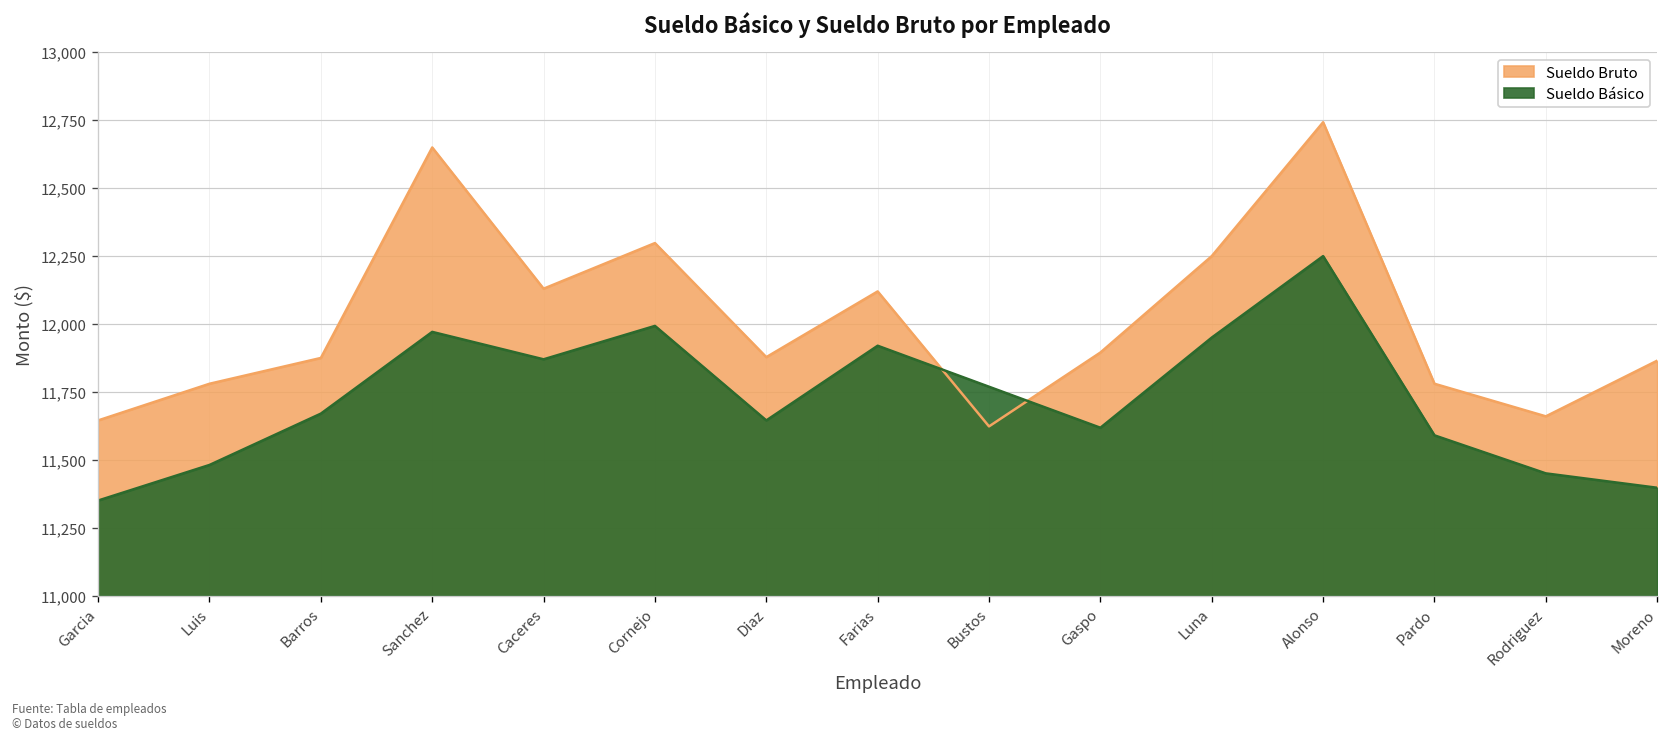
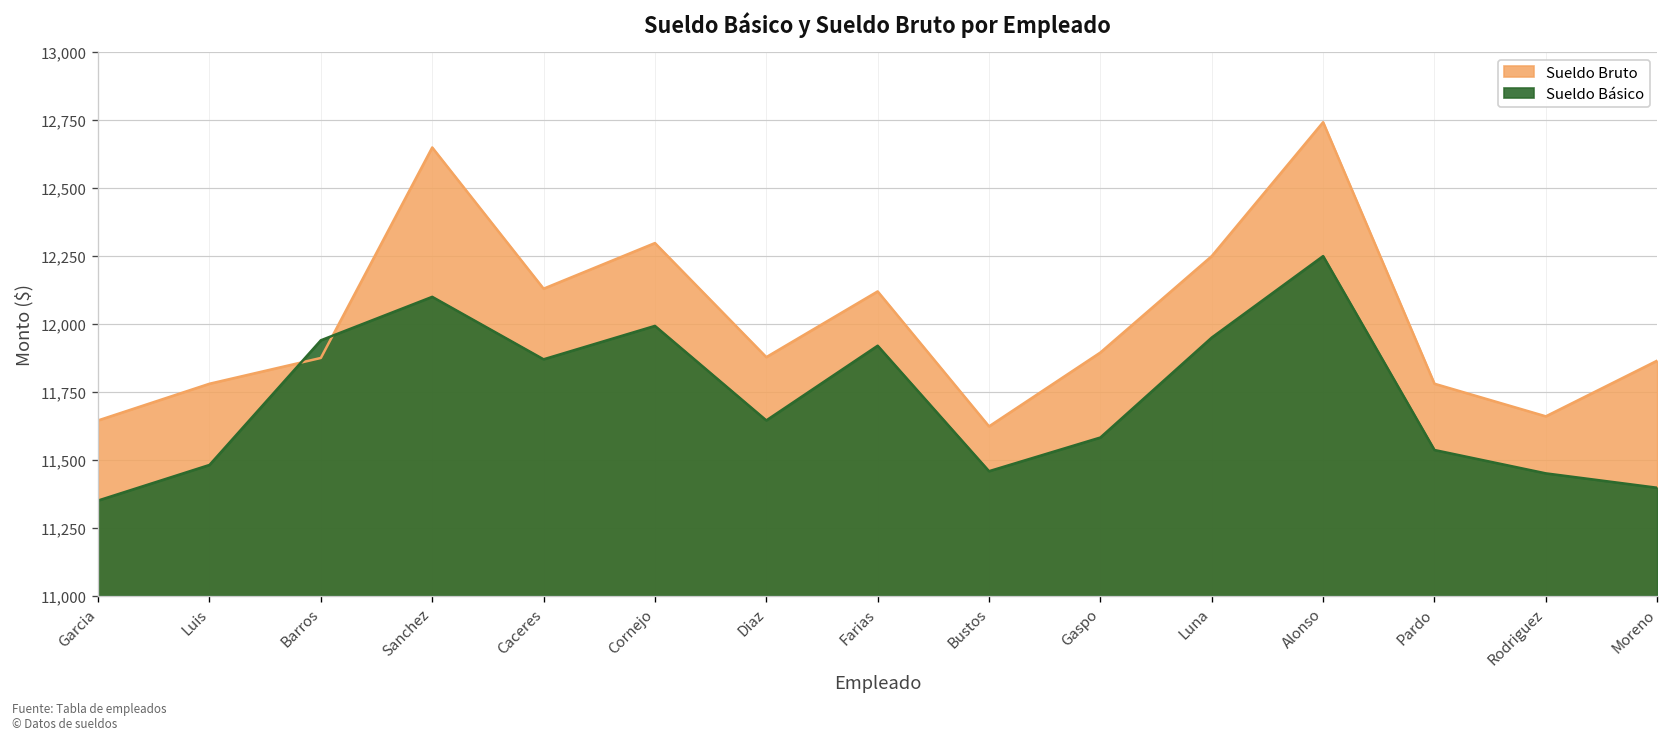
  {
    "Sueldo Bruto": {
      "Garcia": "11,650",
      "Luis": "11,780",
      "Barros": "11,880",
      "Sanchez": "12,650",
      "Caceres": "12,130",
      "Cornejo": "12,300",
      "Diaz": "11,880",
      "Farias": "12,120",
      "Bustos": "11,620",
      "Gaspo": "11,900",
      "Luna": "12,250",
      "Alonso": "12,740",
      "Pardo": "11,780",
      "Rodriguez": "11,660",
      "Moreno": "11,870"
    },
    "Sueldo Básico": {
      "Garcia": "11,350",
      "Luis": "11,480",
-     "Barros": "11,670",
-     "Sanchez": "11,970",
+     "Barros": "11,940",
+     "Sanchez": "12,100",
      "Caceres": "11,870",
      "Cornejo": "11,990",
      "Diaz": "11,650",
      "Farias": "11,920",
-     "Bustos": "11,770",
-     "Gaspo": "11,620",
+     "Bustos": "11,460",
+     "Gaspo": "11,580",
      "Luna": "11,950",
      "Alonso": "12,250",
-     "Pardo": "11,590",
+     "Pardo": "11,540",
      "Rodriguez": "11,450",
      "Moreno": "11,400"
    }
  }
